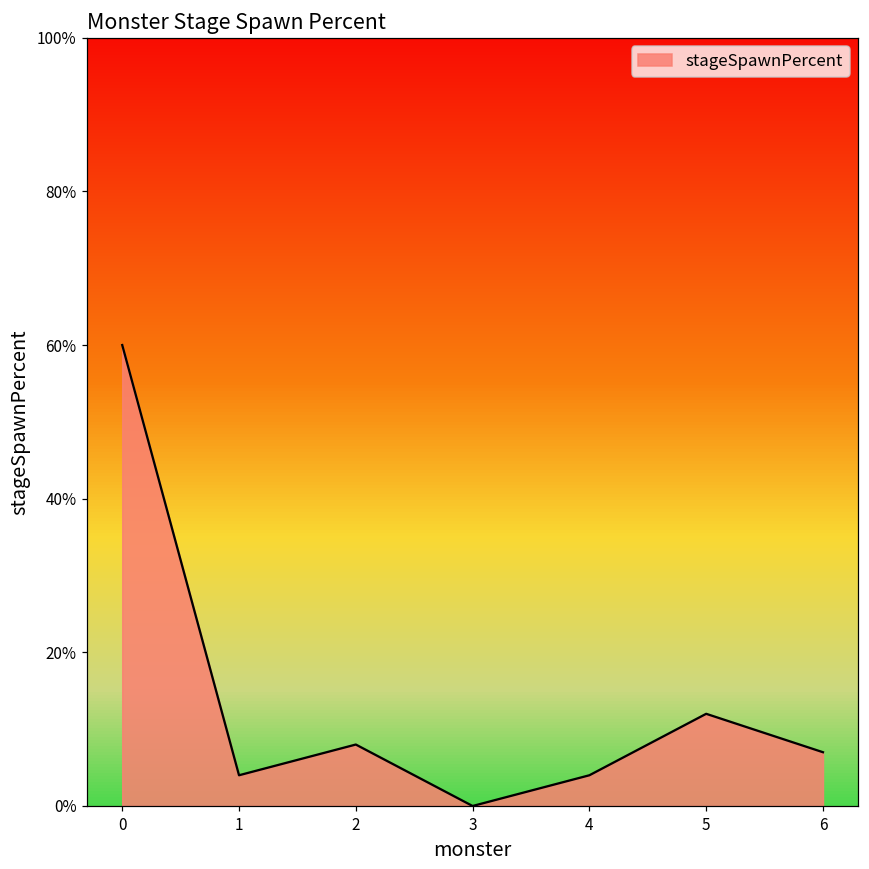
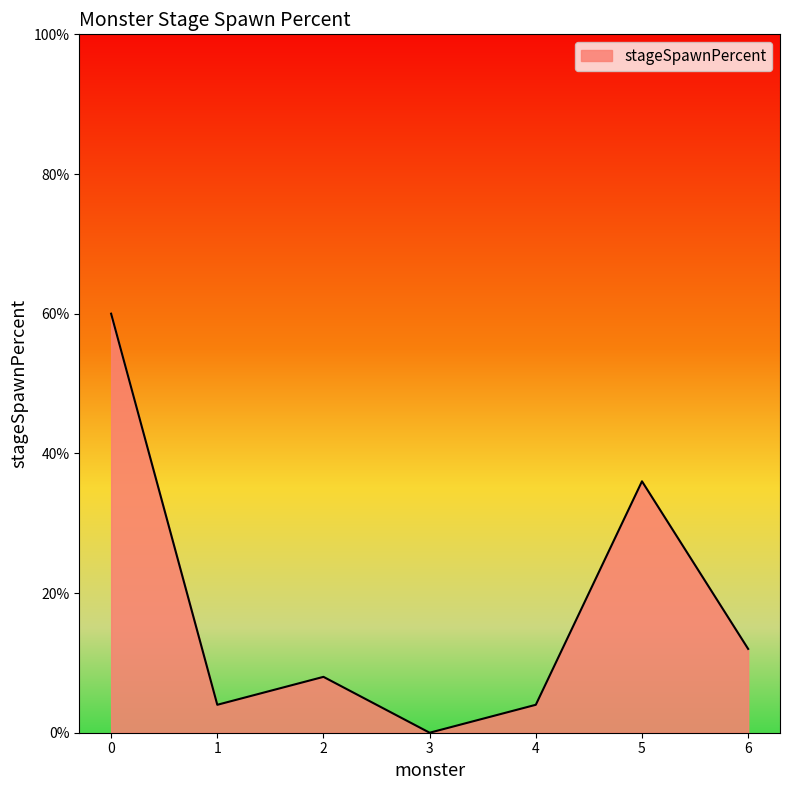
  {
    "0": "60%",
    "1": "4%",
    "2": "8%",
    "3": "0%",
    "4": "4%",
-   "5": "12%",
-   "6": "7%"
+   "5": "36%",
+   "6": "12%"
  }
